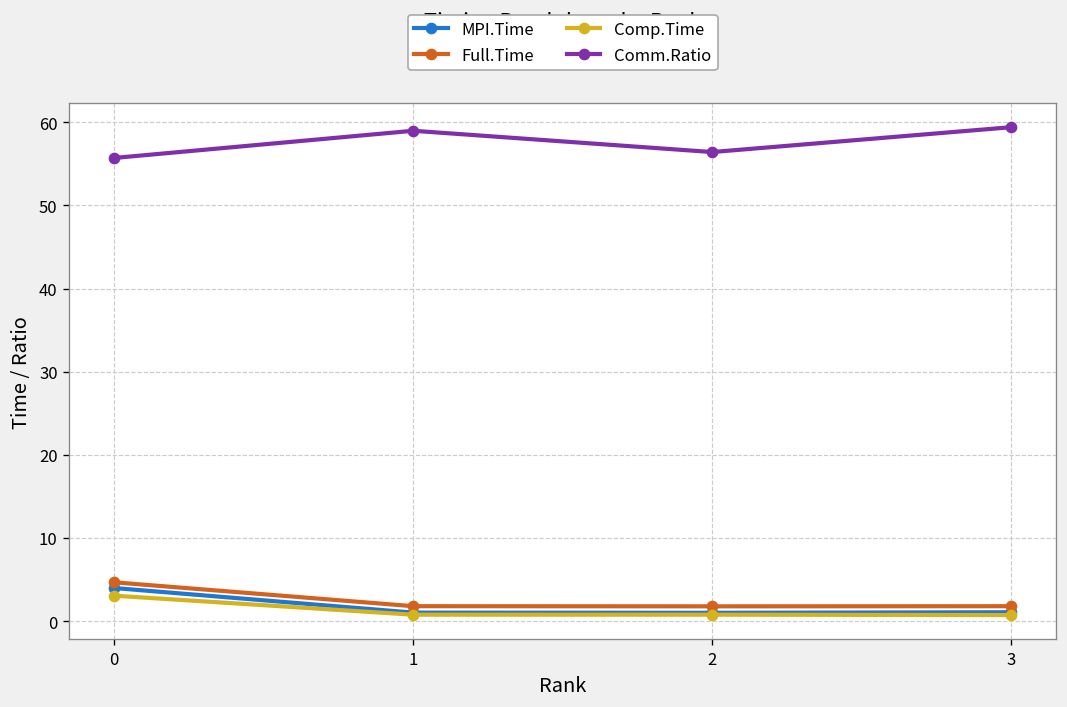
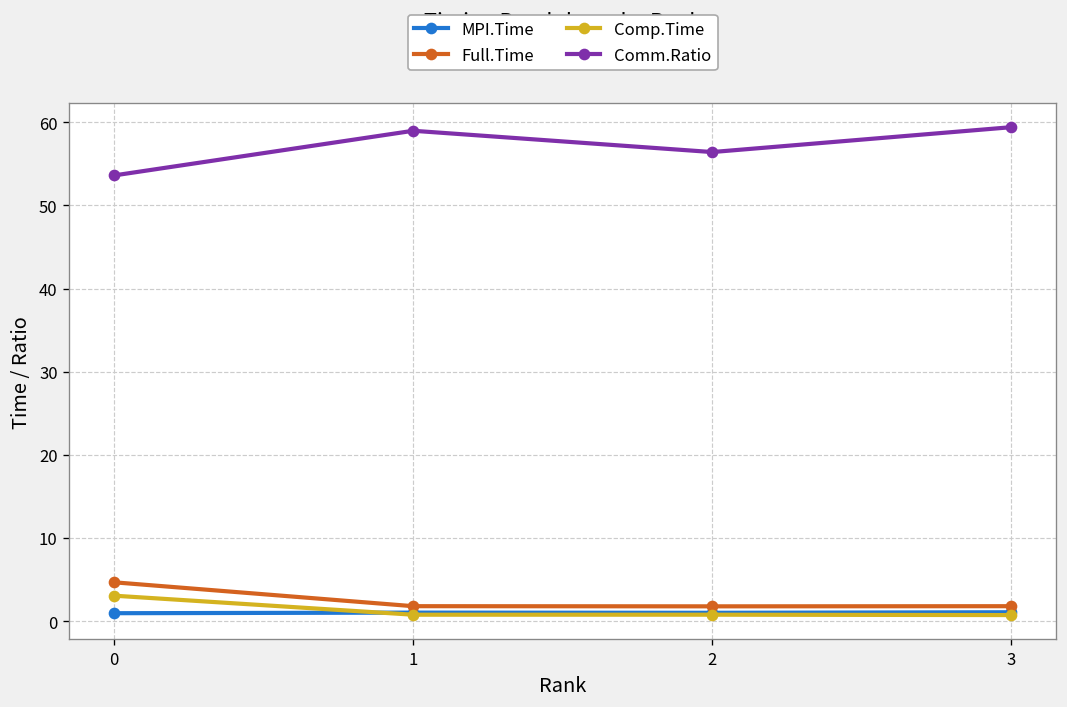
  {
    "MPI.Time": {
-     "0": 4
+     "0": 1
    },
    "Full.Time": {
      "0": 5,
      "1": 2,
      "2": 2,
      "3": 2
    },
    "Comp.Time": {
      "0": 3
    },
    "Comm.Ratio": {
-     "0": 56,
+     "0": 54,
      "1": 59,
      "2": 56,
      "3": 59
    }
  }
